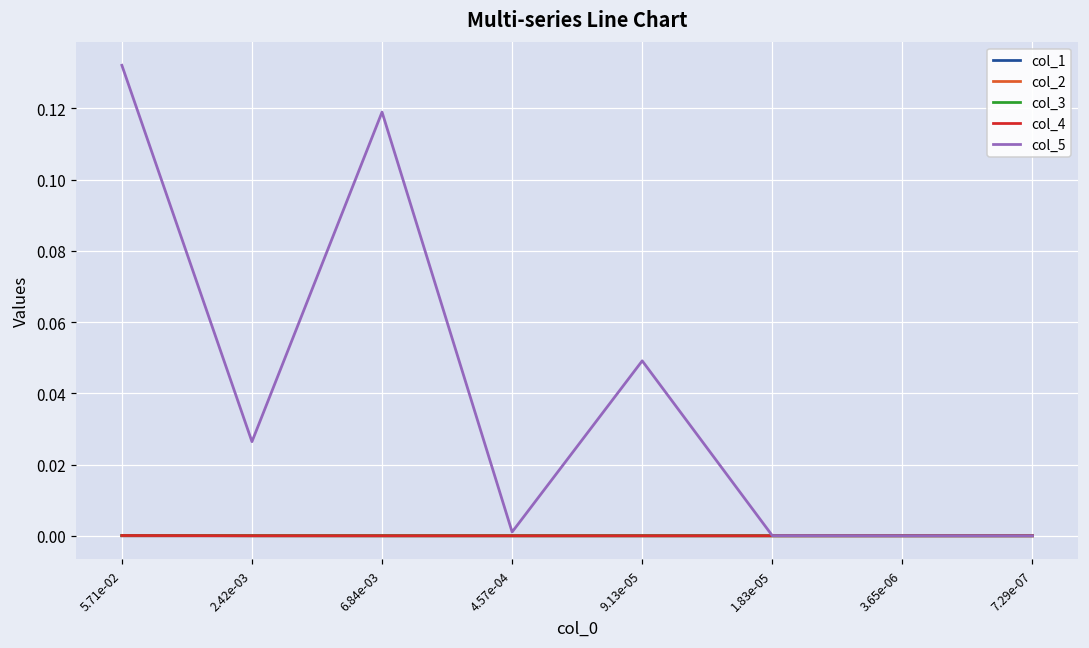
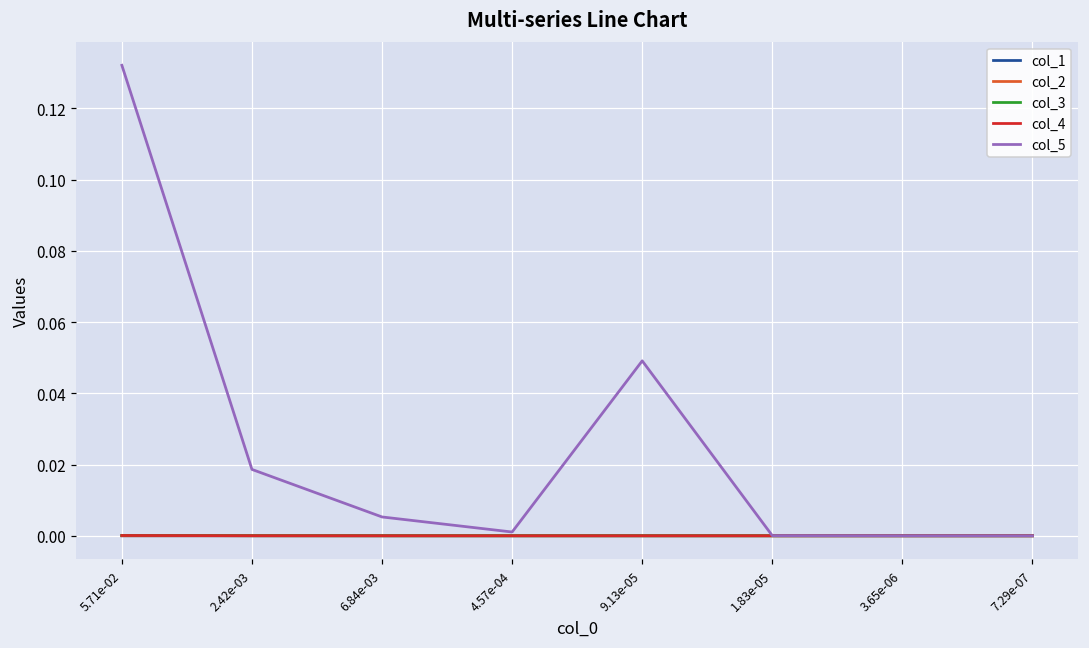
  {
    "col_4": {
      "5.71e-02": 0.000,
      "2.42e-03": 0.000,
      "6.84e-03": 0.000,
      "4.57e-04": 0.000,
      "9.13e-05": 0.000
    },
    "col_5": {
      "5.71e-02": 0.132,
-     "2.42e-03": 0.026,
-     "6.84e-03": 0.119,
+     "2.42e-03": 0.019,
+     "6.84e-03": 0.005,
      "4.57e-04": 0.001,
      "9.13e-05": 0.049
    }
  }
